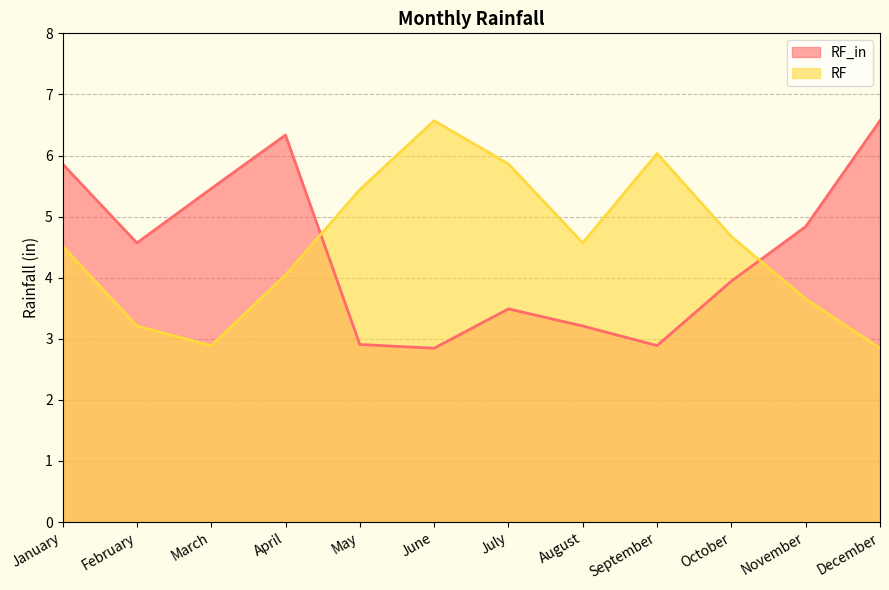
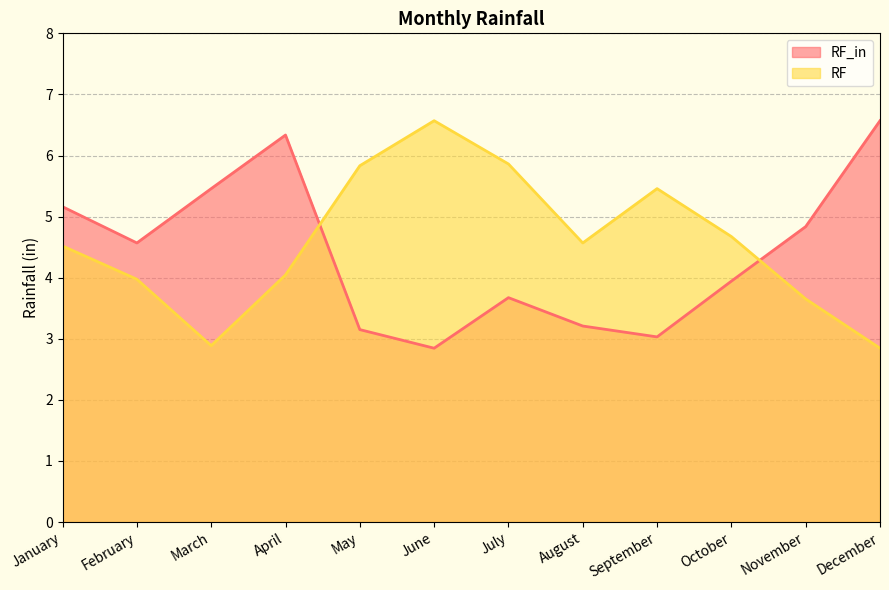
  {
    "RF_in": {
-     "January": 5.9,
+     "January": 5.2,
      "February": 4.6,
      "March": 5.5,
      "April": 6.3,
-     "May": 2.9,
+     "May": 3.2,
      "June": 2.8,
-     "July": 3.5,
+     "July": 3.7,
      "August": 3.2,
-     "September": 2.9,
+     "September": 3.0,
      "October": 3.9,
      "November": 4.8,
      "December": 6.6
    },
    "RF": {
      "January": 4.5,
-     "February": 3.2,
+     "February": 4.0,
      "March": 2.9,
      "April": 4.0,
-     "May": 5.4,
+     "May": 5.8,
      "June": 6.6,
      "July": 5.9,
      "August": 4.6,
-     "September": 6.0,
+     "September": 5.5,
      "October": 4.7,
      "November": 3.7,
      "December": 2.8
    }
  }
